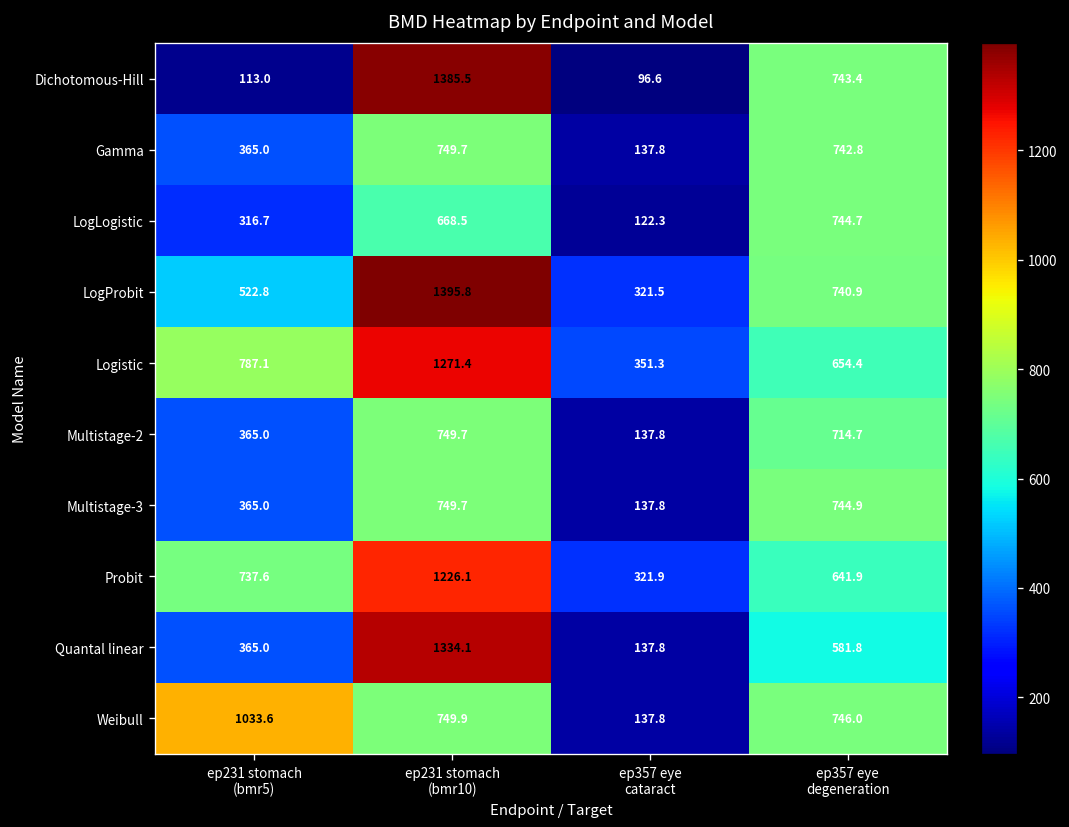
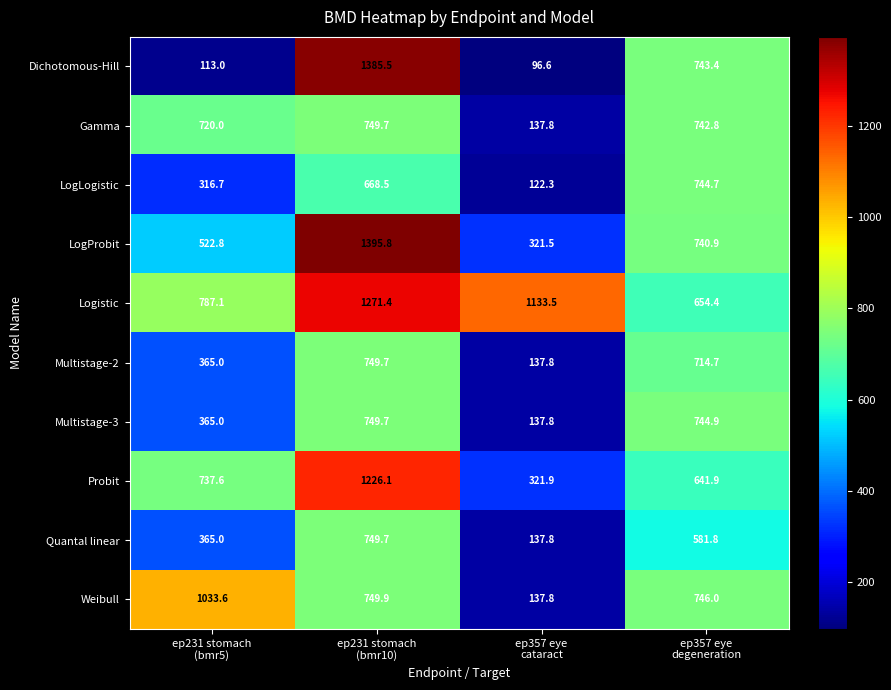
  {
    "Dichotomous-Hill": {
      "ep231 stomach (bmr5)": 113.0,
      "ep231 stomach (bmr10)": 1385.5,
      "ep357 eye cataract": 96.6,
      "ep357 eye degeneration": 743.4
    },
    "Gamma": {
-     "ep231 stomach (bmr5)": 365.0,
+     "ep231 stomach (bmr5)": 720.0,
      "ep231 stomach (bmr10)": 749.7,
      "ep357 eye cataract": 137.8,
      "ep357 eye degeneration": 742.8
    },
    "LogLogistic": {
      "ep231 stomach (bmr5)": 316.7,
      "ep231 stomach (bmr10)": 668.5,
      "ep357 eye cataract": 122.3,
      "ep357 eye degeneration": 744.7
    },
    "LogProbit": {
      "ep231 stomach (bmr5)": 522.8,
      "ep231 stomach (bmr10)": 1395.8,
      "ep357 eye cataract": 321.5,
      "ep357 eye degeneration": 740.9
    },
    "Logistic": {
      "ep231 stomach (bmr5)": 787.1,
      "ep231 stomach (bmr10)": 1271.4,
-     "ep357 eye cataract": 351.3,
+     "ep357 eye cataract": 1133.5,
      "ep357 eye degeneration": 654.4
    },
    "Multistage-2": {
      "ep231 stomach (bmr5)": 365.0,
      "ep231 stomach (bmr10)": 749.7,
      "ep357 eye cataract": 137.8,
      "ep357 eye degeneration": 714.7
    },
    "Multistage-3": {
      "ep231 stomach (bmr5)": 365.0,
      "ep231 stomach (bmr10)": 749.7,
      "ep357 eye cataract": 137.8,
      "ep357 eye degeneration": 744.9
    },
    "Probit": {
      "ep231 stomach (bmr5)": 737.6,
      "ep231 stomach (bmr10)": 1226.1,
      "ep357 eye cataract": 321.9,
      "ep357 eye degeneration": 641.9
    },
    "Quantal linear": {
      "ep231 stomach (bmr5)": 365.0,
-     "ep231 stomach (bmr10)": 1334.1,
+     "ep231 stomach (bmr10)": 749.7,
      "ep357 eye cataract": 137.8,
      "ep357 eye degeneration": 581.8
    },
    "Weibull": {
      "ep231 stomach (bmr5)": 1033.6,
      "ep231 stomach (bmr10)": 749.9,
      "ep357 eye cataract": 137.8,
      "ep357 eye degeneration": 746.0
    }
  }
